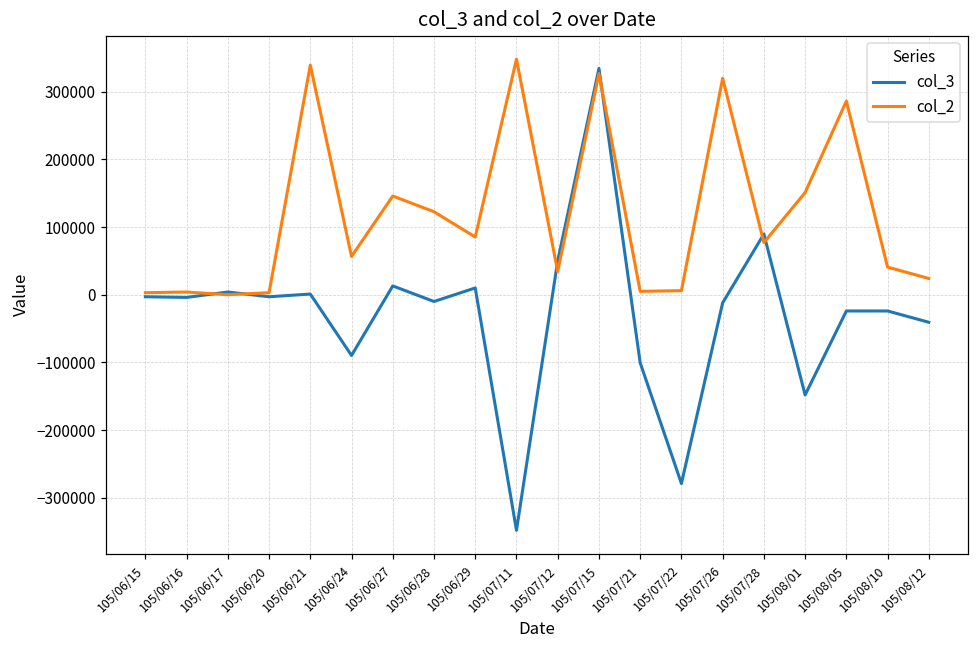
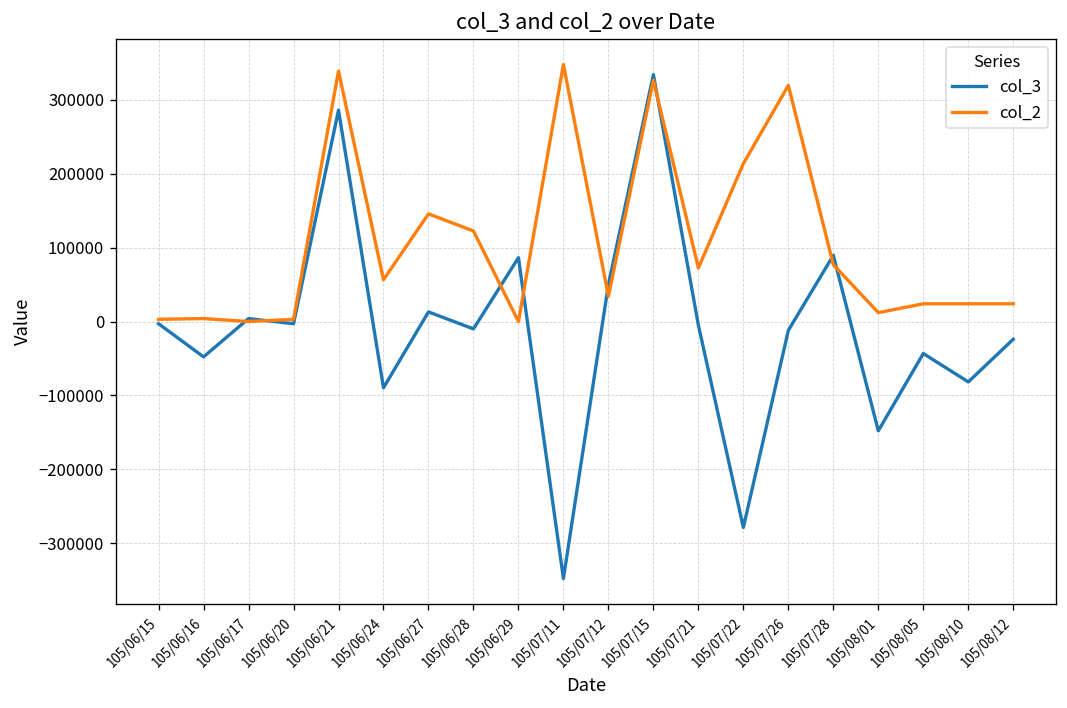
  {
    "col_3": {
      "105/06/15": 0,
-     "105/06/16": 0,
+     "105/06/16": -50000,
      "105/06/20": 0,
-     "105/06/21": 0,
+     "105/06/21": 290000,
      "105/06/24": -90000,
      "105/06/27": 10000,
      "105/06/28": -10000,
-     "105/06/29": 10000,
+     "105/06/29": 90000,
      "105/07/11": -350000,
      "105/07/12": 50000,
      "105/07/15": 330000,
-     "105/07/21": -100000,
+     "105/07/21": -10000,
      "105/07/22": -280000,
      "105/07/26": -10000,
      "105/07/28": 90000,
      "105/08/01": -150000,
-     "105/08/05": -20000,
-     "105/08/10": -20000,
-     "105/08/12": -40000
+     "105/08/05": -40000,
+     "105/08/10": -80000,
+     "105/08/12": -20000
    },
    "col_2": {
      "105/06/15": 0,
      "105/06/16": 0,
      "105/06/20": 0,
      "105/06/21": 340000,
      "105/06/24": 60000,
      "105/06/27": 150000,
      "105/06/28": 120000,
-     "105/06/29": 90000,
+     "105/06/29": 0,
      "105/07/11": 350000,
      "105/07/12": 30000,
      "105/07/15": 330000,
-     "105/07/21": 10000,
-     "105/07/22": 10000,
+     "105/07/21": 70000,
+     "105/07/22": 210000,
      "105/07/26": 320000,
      "105/07/28": 80000,
-     "105/08/01": 150000,
-     "105/08/05": 290000,
-     "105/08/10": 40000,
+     "105/08/01": 10000,
+     "105/08/05": 20000,
+     "105/08/10": 20000,
      "105/08/12": 20000
    }
  }
